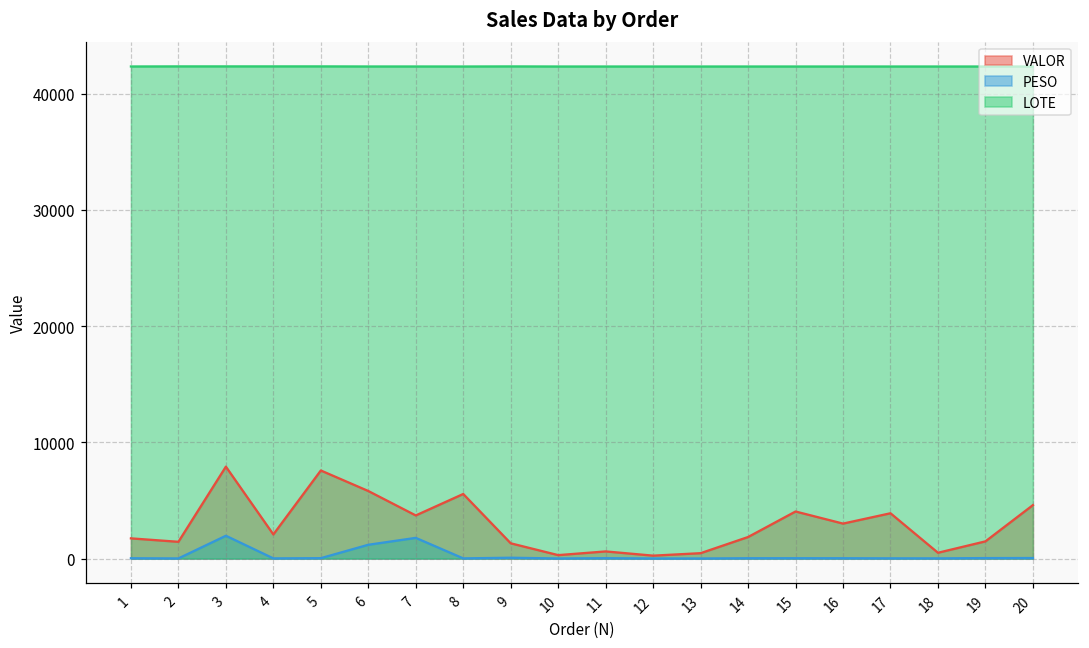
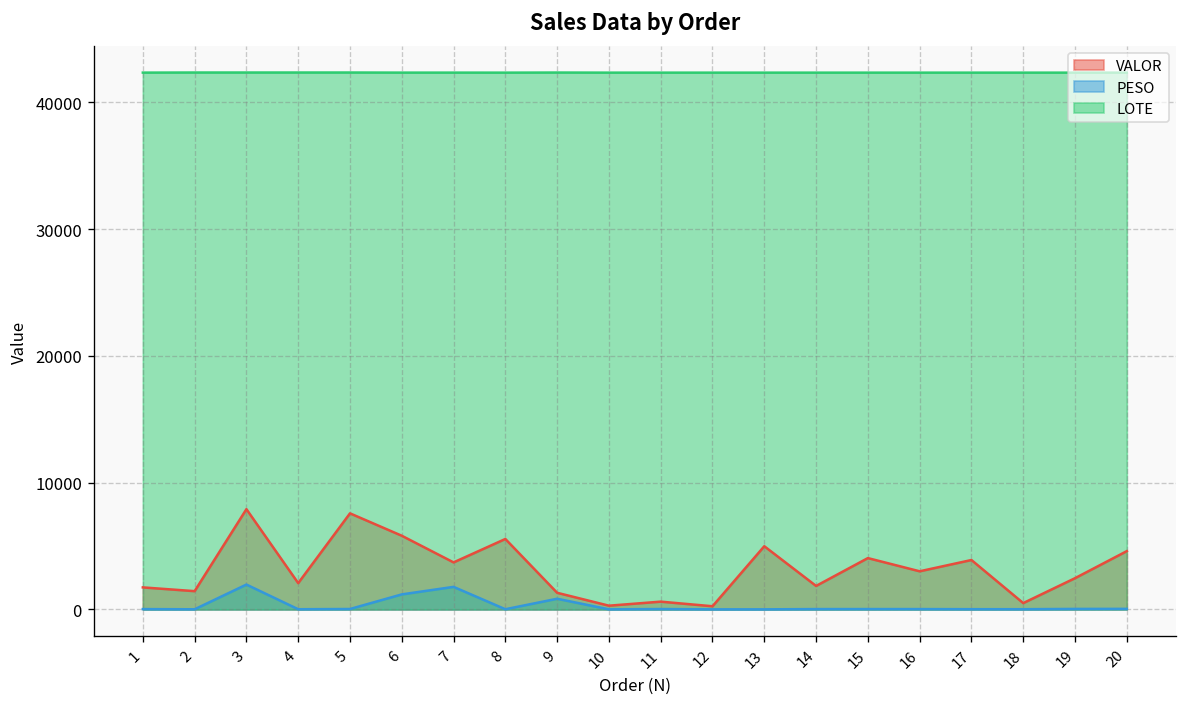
  {
    "VALOR": {
      "1": 1700,
      "2": 1400,
      "3": 7900,
      "4": 2100,
      "5": 7600,
      "6": 5800,
      "7": 3700,
      "8": 5600,
      "9": 1300,
      "10": 300,
      "11": 600,
      "12": 300,
-     "13": 500,
+     "13": 5000,
      "14": 1900,
      "15": 4000,
      "16": 3000,
      "17": 3900,
      "18": 500,
-     "19": 1500,
+     "19": 2500,
      "20": 4600
    },
    "PESO": {
      "1": 0,
      "2": 0,
      "3": 2000,
      "4": 0,
      "5": 0,
      "6": 1200,
      "7": 1800,
      "8": 0,
-     "9": 100,
+     "9": 800,
      "10": 0,
      "11": 0,
      "12": 0,
      "13": 0,
      "14": 0,
      "15": 0,
      "16": 0,
      "17": 0,
      "18": 0,
      "19": 0,
      "20": 0
    },
    "LOTE": {
      "1": 42300,
      "2": 42400,
      "3": 42400,
      "4": 42400,
      "5": 42400,
      "6": 42300,
      "7": 42300,
      "8": 42300,
      "9": 42400,
      "10": 42300,
      "11": 42300,
      "12": 42300,
      "13": 42300,
      "14": 42300,
      "15": 42300,
      "16": 42300,
      "17": 42300,
      "18": 42300
    }
  }
